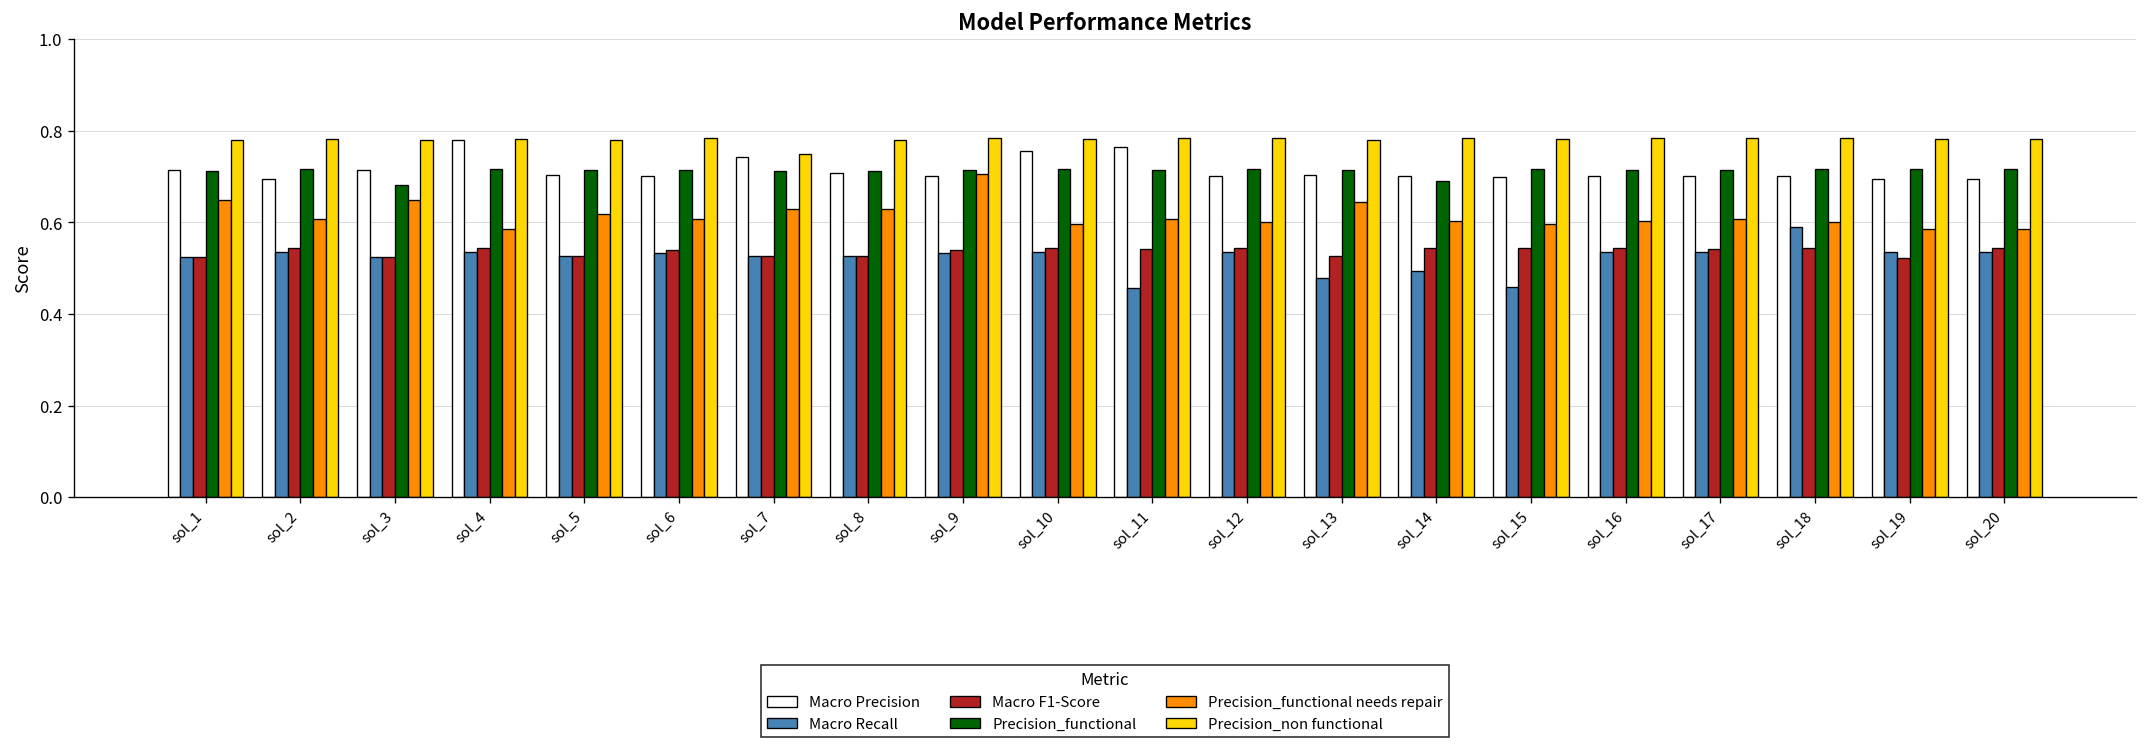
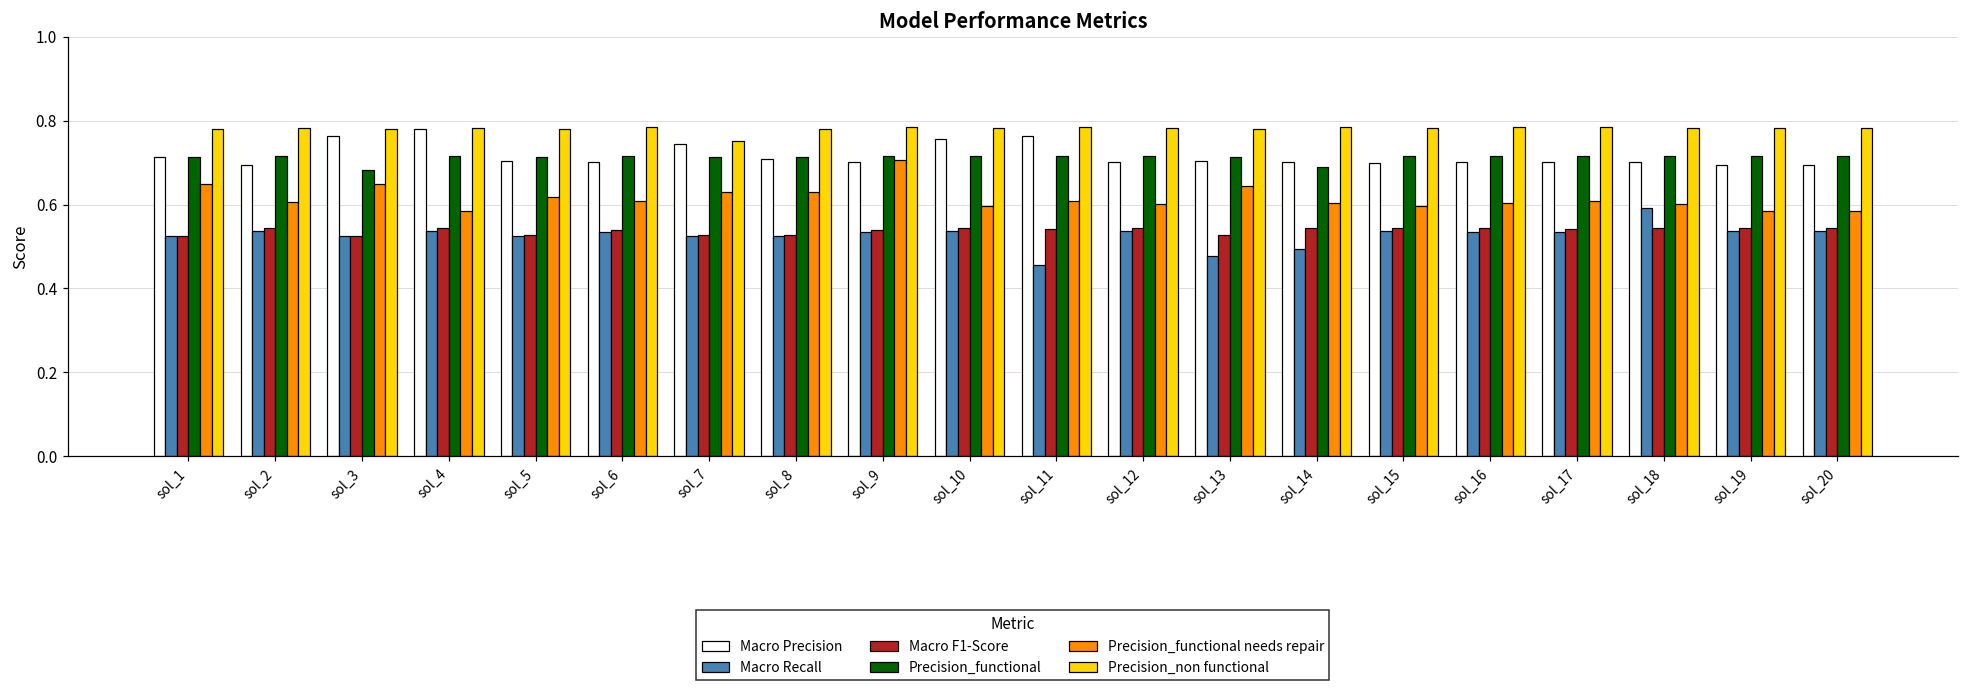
  {
    "Macro Precision": {
      "sol_1": 0.71,
      "sol_2": 0.69,
-     "sol_3": 0.71,
+     "sol_3": 0.76,
      "sol_4": 0.78,
      "sol_5": 0.70,
      "sol_6": 0.70,
      "sol_7": 0.74,
      "sol_8": 0.71,
      "sol_9": 0.70,
      "sol_10": 0.76,
      "sol_11": 0.76,
      "sol_12": 0.70,
      "sol_13": 0.70,
      "sol_14": 0.70,
      "sol_15": 0.70,
      "sol_16": 0.70,
      "sol_17": 0.70,
      "sol_18": 0.70,
      "sol_19": 0.69,
      "sol_20": 0.69
    },
    "Macro Recall": {
      "sol_1": 0.53,
      "sol_2": 0.54,
      "sol_3": 0.53,
      "sol_4": 0.54,
      "sol_5": 0.53,
      "sol_6": 0.53,
      "sol_7": 0.53,
      "sol_8": 0.53,
      "sol_9": 0.53,
      "sol_10": 0.54,
      "sol_11": 0.46,
      "sol_12": 0.54,
      "sol_13": 0.48,
      "sol_14": 0.49,
-     "sol_15": 0.46,
+     "sol_15": 0.54,
      "sol_16": 0.54,
      "sol_17": 0.53,
      "sol_18": 0.59,
      "sol_19": 0.54,
      "sol_20": 0.54
    },
    "Macro F1-Score": {
      "sol_1": 0.53,
      "sol_2": 0.54,
      "sol_3": 0.53,
      "sol_4": 0.54,
      "sol_5": 0.53,
      "sol_6": 0.54,
      "sol_7": 0.53,
      "sol_8": 0.53,
      "sol_9": 0.54,
      "sol_10": 0.54,
      "sol_11": 0.54,
      "sol_12": 0.54,
      "sol_13": 0.53,
      "sol_14": 0.54,
      "sol_15": 0.54,
      "sol_16": 0.54,
      "sol_17": 0.54,
      "sol_18": 0.54,
-     "sol_19": 0.52,
+     "sol_19": 0.54,
      "sol_20": 0.54
    },
    "Precision_functional": {
      "sol_1": 0.71,
      "sol_2": 0.72,
      "sol_3": 0.68,
      "sol_4": 0.72,
      "sol_5": 0.71,
      "sol_6": 0.71,
      "sol_7": 0.71,
      "sol_8": 0.71,
      "sol_9": 0.71,
      "sol_10": 0.72,
      "sol_11": 0.72,
      "sol_12": 0.72,
      "sol_13": 0.71,
      "sol_14": 0.69,
      "sol_15": 0.72,
      "sol_16": 0.72,
      "sol_17": 0.72,
      "sol_18": 0.72,
      "sol_19": 0.72,
      "sol_20": 0.72
    },
    "Precision_functional needs repair": {
      "sol_1": 0.65,
      "sol_2": 0.61,
      "sol_3": 0.65,
      "sol_4": 0.59,
      "sol_5": 0.62,
      "sol_6": 0.61,
      "sol_7": 0.63,
      "sol_8": 0.63,
      "sol_9": 0.71,
      "sol_10": 0.60,
      "sol_11": 0.61,
      "sol_12": 0.60,
      "sol_13": 0.64,
      "sol_14": 0.60,
      "sol_15": 0.60,
      "sol_16": 0.60,
      "sol_17": 0.61,
      "sol_18": 0.60,
      "sol_19": 0.59,
      "sol_20": 0.59
    },
    "Precision_non functional": {
      "sol_1": 0.78,
      "sol_2": 0.78,
      "sol_3": 0.78,
      "sol_4": 0.78,
      "sol_5": 0.78,
      "sol_6": 0.78,
      "sol_7": 0.75,
      "sol_8": 0.78,
      "sol_9": 0.78,
      "sol_10": 0.78,
      "sol_11": 0.78,
      "sol_12": 0.78,
      "sol_13": 0.78,
      "sol_14": 0.78,
      "sol_15": 0.78,
      "sol_16": 0.78,
      "sol_17": 0.78,
      "sol_18": 0.78,
      "sol_19": 0.78,
      "sol_20": 0.78
    }
  }
